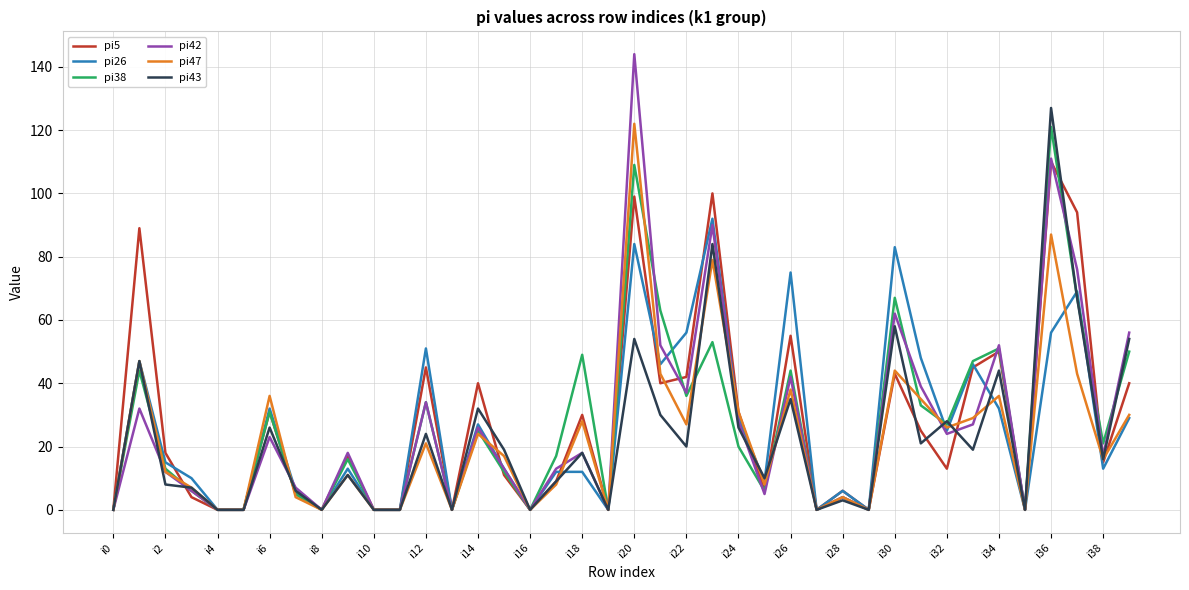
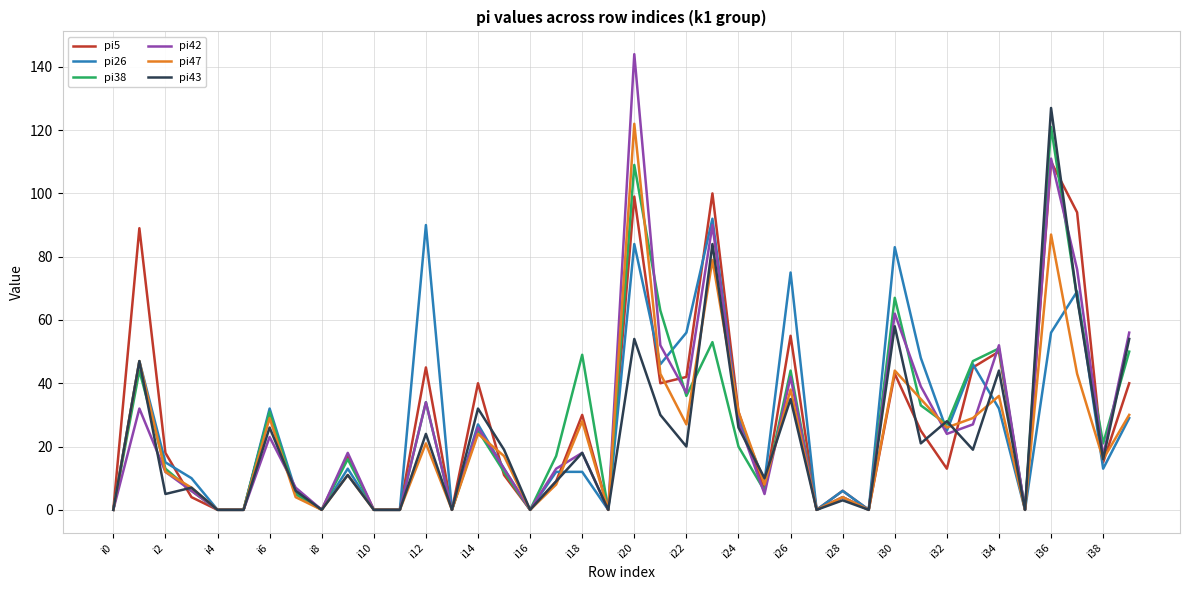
  {
    "pi5": {
      "i2": 18,
      "i12": 45,
      "i14": 40,
      "i18": 30,
      "i20": 99,
      "i22": 42,
      "i26": 55,
      "i30": 43,
      "i32": 13,
      "i34": 50,
      "i36": 110,
      "i38": 15
    },
    "pi26": {
      "i2": 15,
      "i6": 32,
-     "i12": 51,
+     "i12": 90,
      "i14": 27,
      "i18": 12,
      "i20": 84,
      "i22": 56,
      "i24": 29,
      "i26": 75,
      "i30": 83,
      "i32": 25,
      "i34": 32,
      "i36": 56,
      "i38": 13
    },
    "pi38": {
      "i2": 13,
      "i14": 25,
      "i18": 49,
      "i20": 109,
      "i22": 36,
      "i24": 20,
      "i26": 44,
      "i30": 67,
      "i32": 27,
      "i34": 51,
      "i36": 121,
      "i38": 21
    },
    "pi42": {
      "i6": 23,
      "i14": 26,
      "i20": 144,
      "i22": 37,
      "i24": 28,
      "i26": 42,
      "i30": 62,
      "i32": 24,
      "i34": 52,
      "i36": 111,
      "i38": 17
    },
    "pi47": {
-     "i6": 36,
+     "i6": 29,
      "i12": 21,
      "i14": 24,
      "i18": 28,
      "i20": 122,
      "i22": 27,
      "i26": 38,
      "i30": 44,
      "i32": 26,
      "i34": 36,
      "i36": 87
    },
    "pi43": {
-     "i2": 8,
+     "i2": 5,
      "i6": 26,
      "i12": 24,
      "i14": 32,
      "i20": 54,
      "i22": 20,
      "i24": 26,
      "i26": 35,
      "i28": 3,
      "i30": 58,
      "i32": 28,
      "i34": 44,
      "i36": 127
    }
  }
